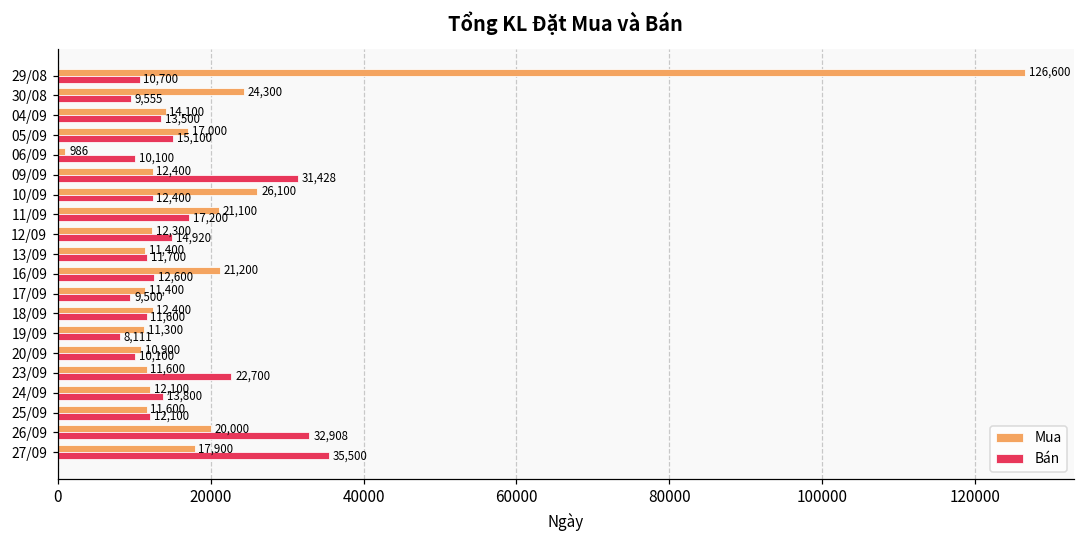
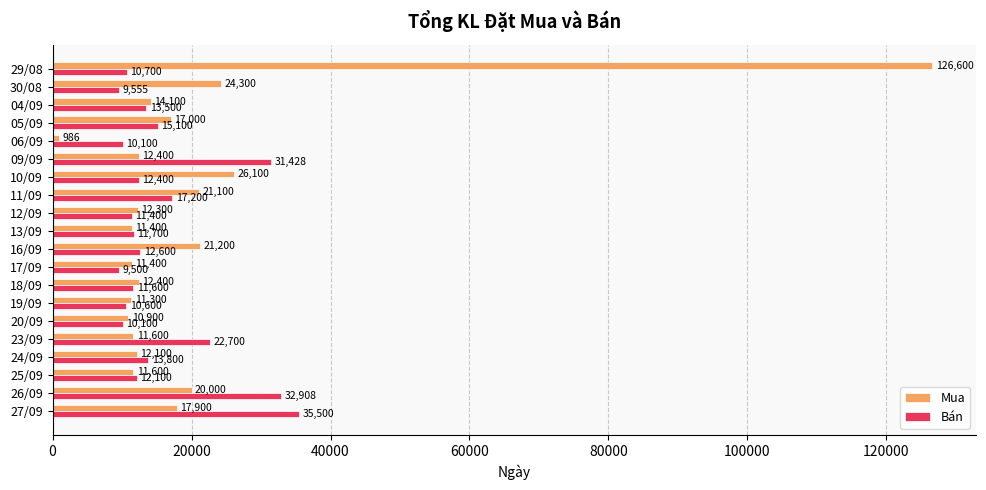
  {
    "Mua": {
      "29/08": "126,600",
      "30/08": "24,300",
      "06/09": "986",
      "09/09": "12,400",
      "10/09": "26,100",
      "11/09": "21,100",
      "16/09": "21,200",
      "17/09": "11,400",
      "19/09": "11,300",
      "23/09": "11,600",
      "26/09": "20,000",
      "27/09": "17,900"
    },
    "Bán": {
      "29/08": "10,700",
      "30/08": "9,555",
      "06/09": "10,100",
      "09/09": "31,428",
      "10/09": "12,400",
      "11/09": "17,200",
-     "12/09": "14,920",
+     "12/09": "11,400",
      "16/09": "12,600",
-     "19/09": "8,111",
+     "19/09": "10,600",
      "23/09": "22,700",
      "26/09": "32,908",
      "27/09": "35,500"
    }
  }
